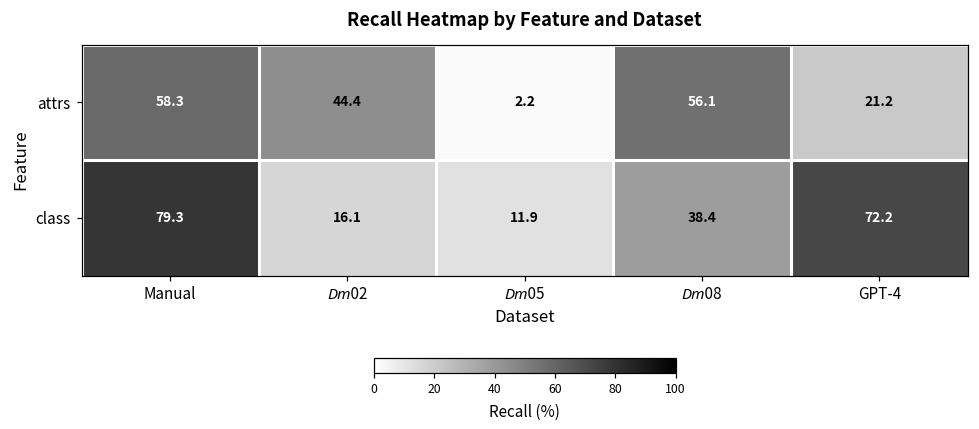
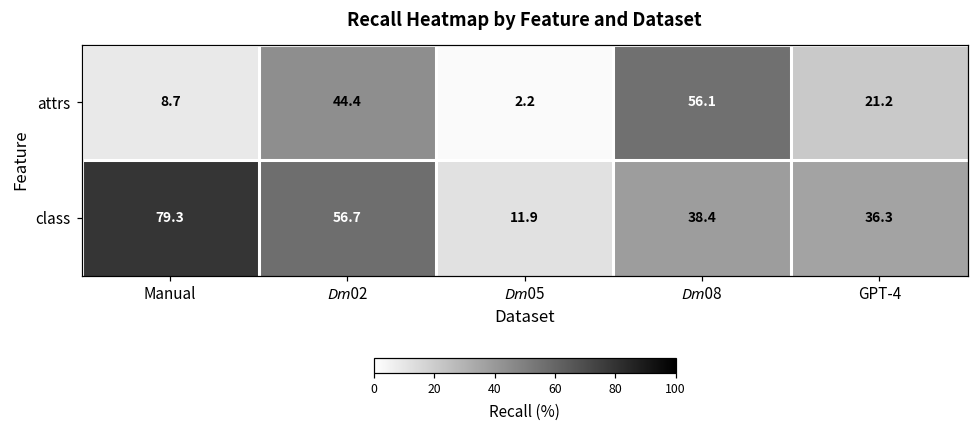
  {
    "attrs": {
-     "Manual": 58.3,
+     "Manual": 8.7,
      "𝐷𝑚02": 44.4,
      "𝐷𝑚05": 2.2,
      "𝐷𝑚08": 56.1,
      "GPT-4": 21.2
    },
    "class": {
      "Manual": 79.3,
-     "𝐷𝑚02": 16.1,
+     "𝐷𝑚02": 56.7,
      "𝐷𝑚05": 11.9,
      "𝐷𝑚08": 38.4,
-     "GPT-4": 72.2
+     "GPT-4": 36.3
    }
  }
